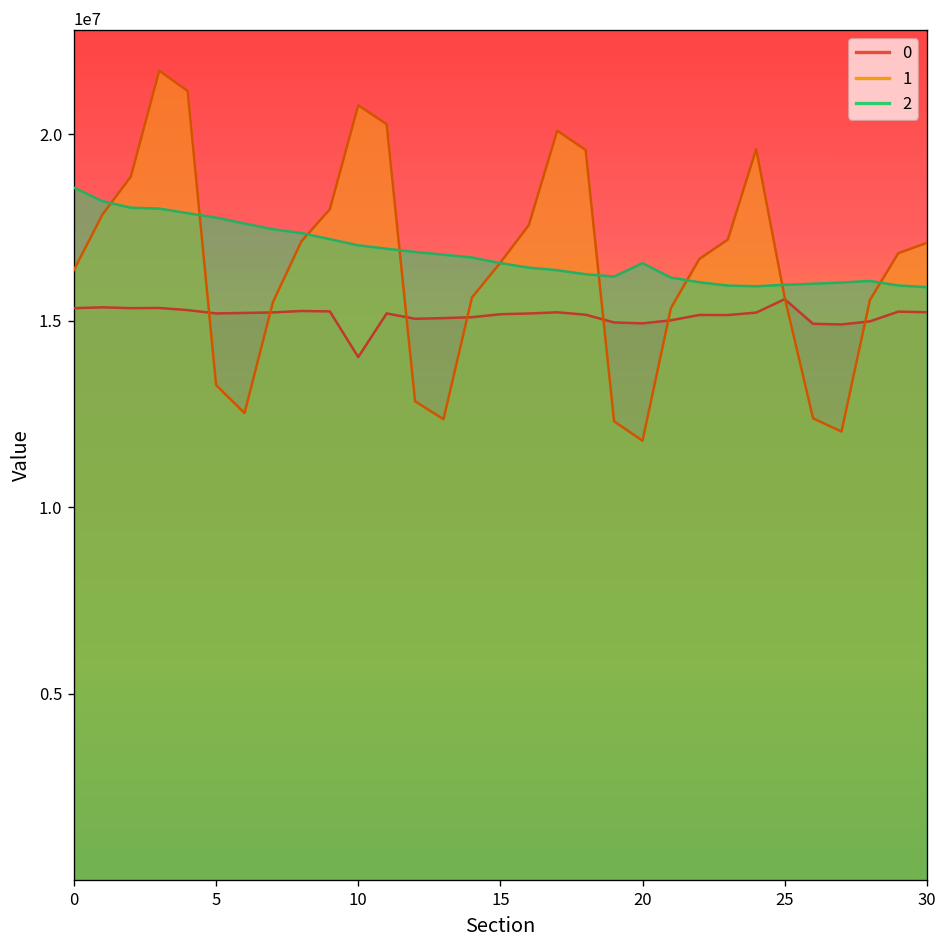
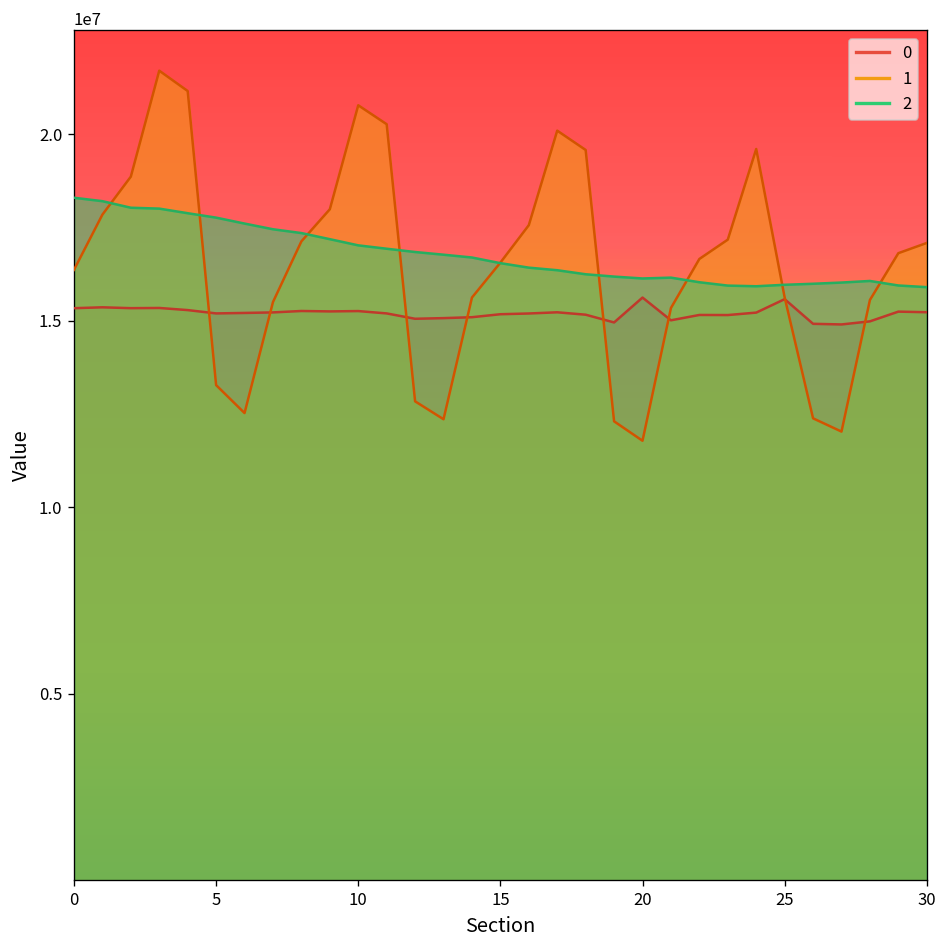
  {
    "0": {
      "0": 15300000,
      "5": 15200000,
-     "10": 14000000,
+     "10": 15300000,
      "15": 15200000,
-     "20": 14900000,
+     "20": 15600000,
      "30": 15200000
    },
    "1": {
      "0": 16400000,
      "5": 13300000,
      "10": 20800000,
      "20": 11800000,
      "30": 17100000
    },
    "2": {
-     "0": 18600000,
+     "0": 18300000,
      "5": 17800000,
      "10": 17000000,
-     "20": 16500000,
+     "20": 16100000,
      "25": 16000000,
      "30": 15900000
    }
  }
